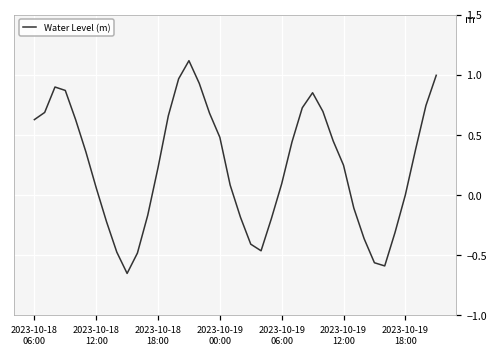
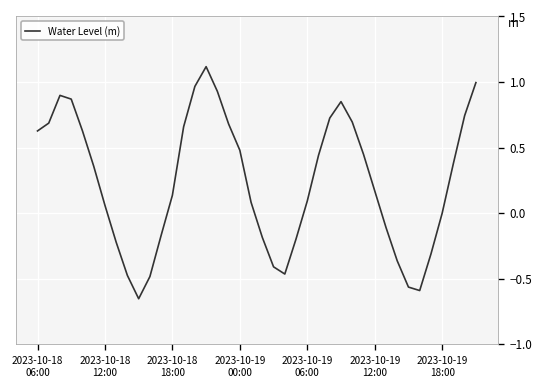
  {
    "2023-10-18 06:00": 0.63,
    "2023-10-18 12:00": 0.06,
-   "2023-10-18 18:00": 0.23,
+   "2023-10-18 18:00": 0.14,
    "2023-10-19 00:00": 0.48,
    "2023-10-19 06:00": 0.09,
-   "2023-10-19 12:00": 0.25,
+   "2023-10-19 12:00": 0.17,
    "2023-10-19 18:00": 0.00
  }
